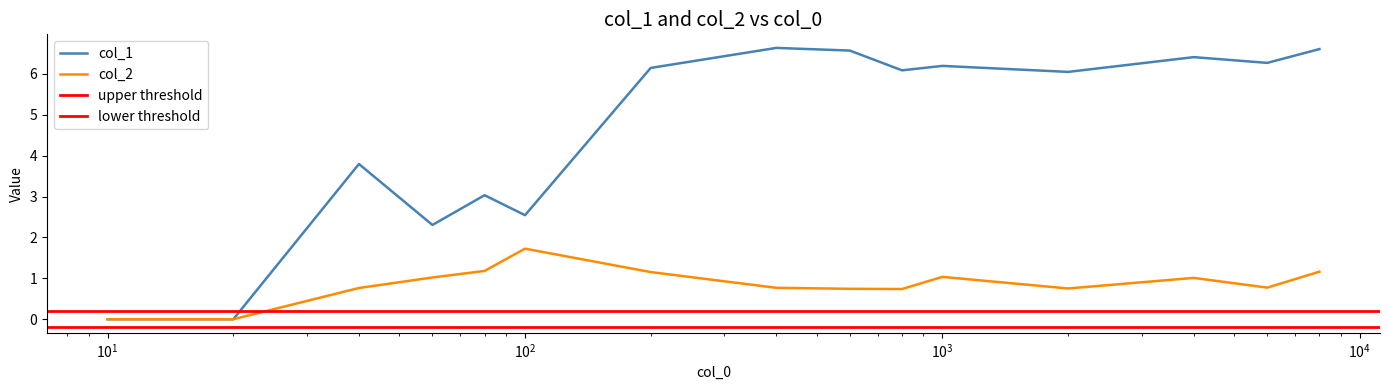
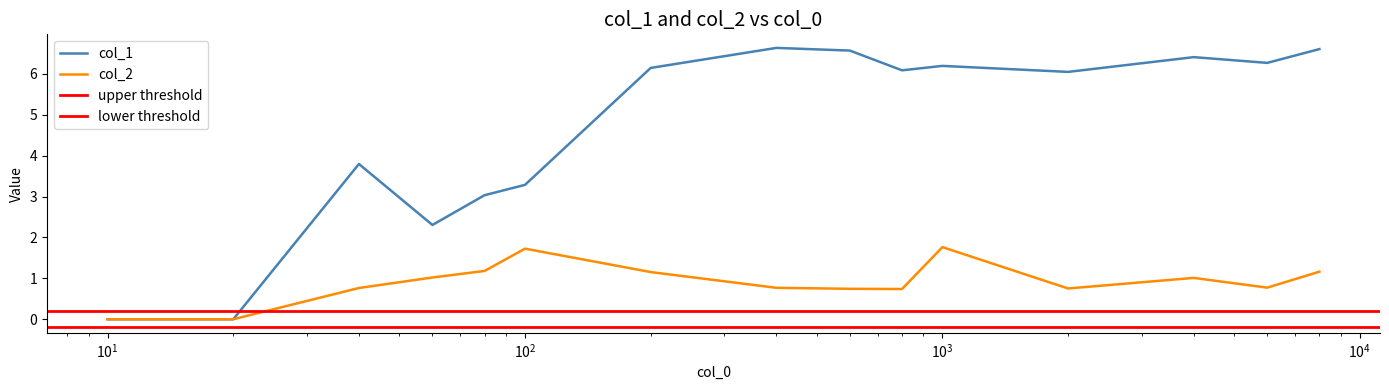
  {
    "col_1": {
-     "10^2": 2.5,
+     "10^2": 3.3,
      "10^3": 6.2
    },
    "col_2": {
      "10^2": 1.7,
-     "10^3": 1.0
+     "10^3": 1.8
    }
  }
